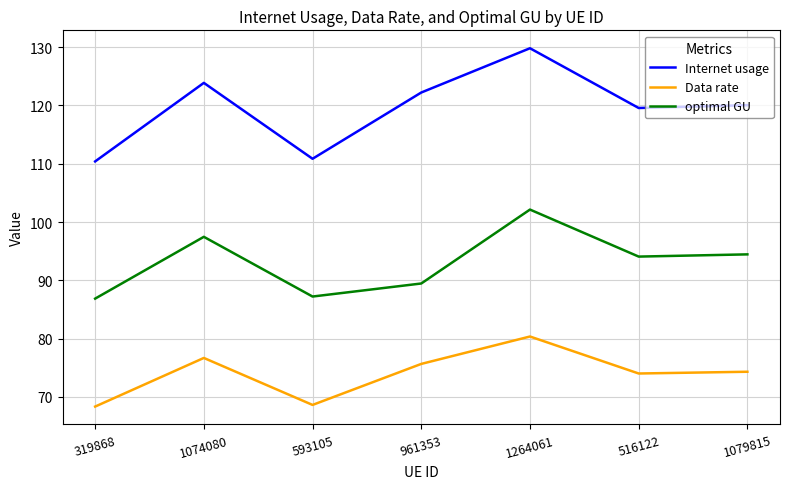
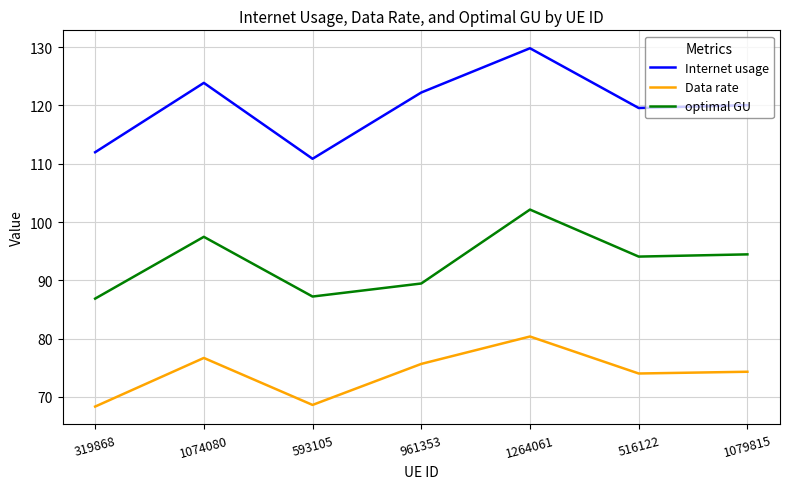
  {
    "Internet usage": {
-     "319868": 110,
+     "319868": 112,
      "1074080": 124,
      "593105": 111,
      "961353": 122,
      "1264061": 130,
      "516122": 120
    },
    "Data rate": {
      "319868": 68,
      "1074080": 77,
      "593105": 69,
      "961353": 76,
      "1264061": 80,
      "516122": 74,
      "1079815": 74
    },
    "optimal GU": {
      "319868": 87,
      "1074080": 97,
      "593105": 87,
      "961353": 89,
      "1264061": 102,
      "516122": 94,
      "1079815": 94
    }
  }
